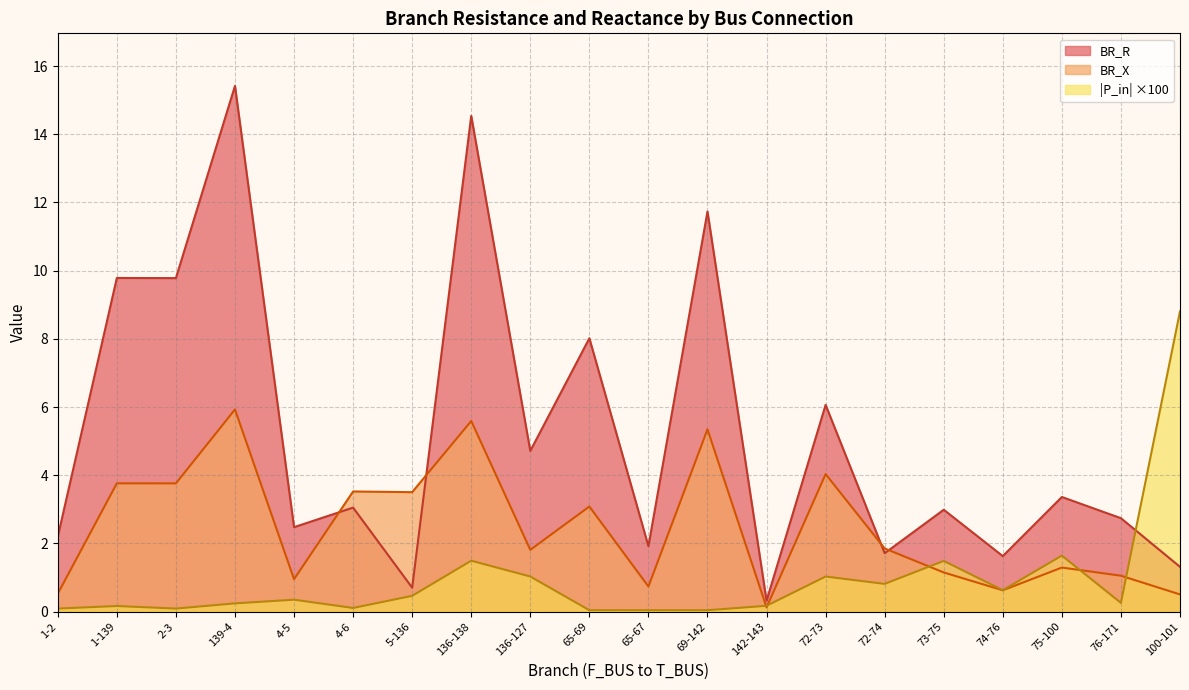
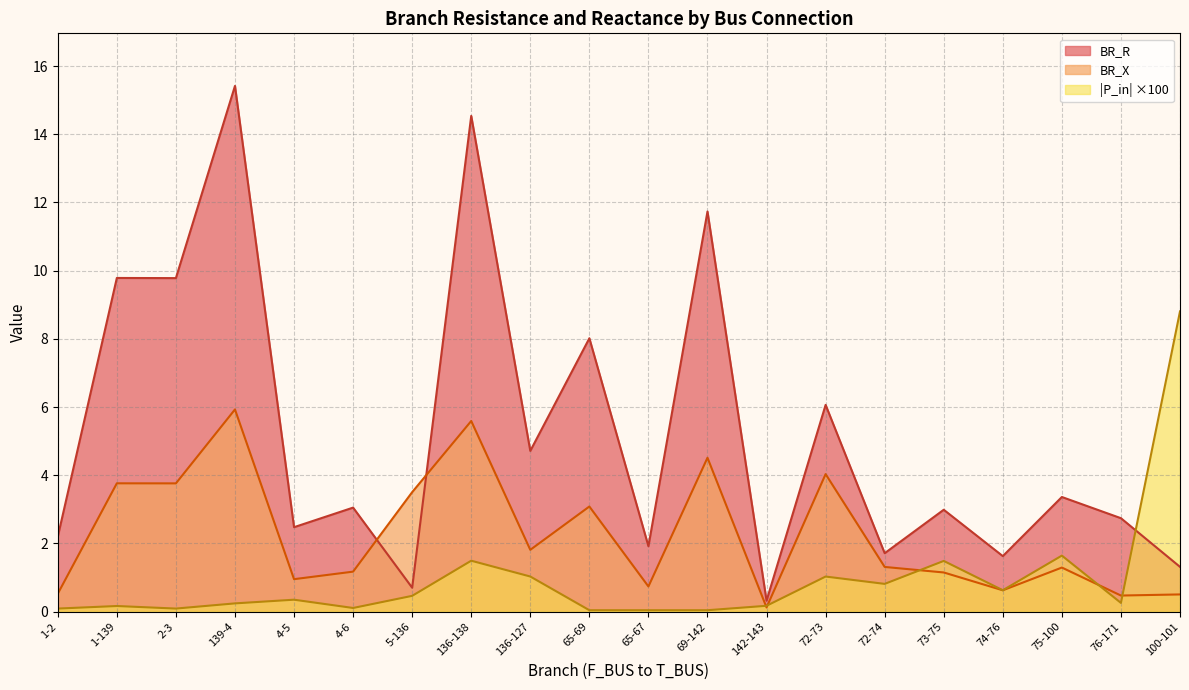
  {
    "BR_R": {
      "1-2": 2.2,
      "1-139": 9.8,
      "2-3": 9.8,
      "139-4": 15.4,
      "4-5": 2.5,
      "4-6": 3.1,
      "5-136": 0.7,
      "136-138": 14.5,
      "136-127": 4.7,
      "65-69": 8.0,
      "65-67": 1.9,
      "69-142": 11.7,
      "142-143": 0.3,
      "72-73": 6.1,
      "72-74": 1.7,
      "73-75": 3.0,
      "74-76": 1.6,
      "75-100": 3.4,
      "76-171": 2.7,
      "100-101": 1.3
    },
    "BR_X": {
      "1-2": 0.5,
      "1-139": 3.8,
      "2-3": 3.8,
      "139-4": 5.9,
      "4-5": 1.0,
-     "4-6": 3.5,
+     "4-6": 1.2,
      "5-136": 3.5,
      "136-138": 5.6,
      "136-127": 1.8,
      "65-69": 3.1,
      "65-67": 0.7,
-     "69-142": 5.3,
+     "69-142": 4.5,
      "72-73": 4.0,
-     "72-74": 1.9,
+     "72-74": 1.3,
      "73-75": 1.1,
      "75-100": 1.3,
-     "76-171": 1.1,
+     "76-171": 0.5,
      "100-101": 0.5
    },
    "|P_in| ×100": {
      "1-2": 0.1,
      "1-139": 0.2,
      "2-3": 0.1,
      "139-4": 0.2,
      "4-5": 0.4,
      "4-6": 0.1,
      "5-136": 0.5,
      "136-138": 1.5,
      "136-127": 1.0,
      "65-69": 0.0,
      "65-67": 0.0,
      "69-142": 0.0,
      "72-73": 1.0,
      "72-74": 0.8,
      "73-75": 1.5,
      "75-100": 1.6,
      "76-171": 0.3,
      "100-101": 8.8
    }
  }
